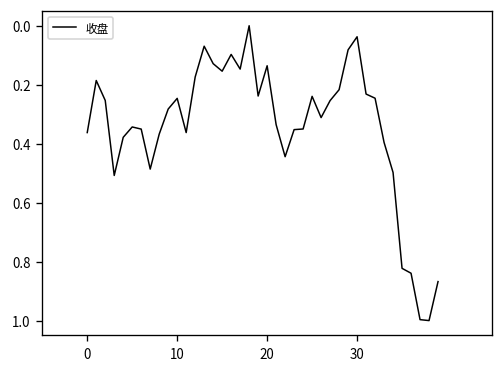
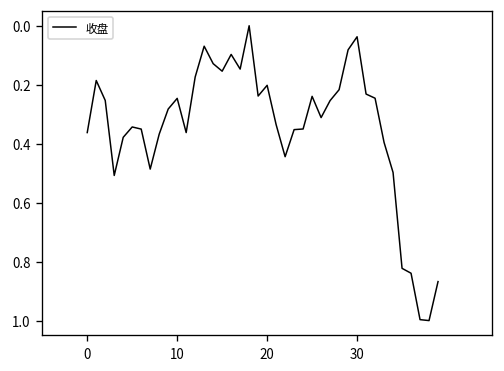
  {
    "0": 0.36,
    "10": 0.25,
-   "20": 0.14,
+   "20": 0.20,
    "30": 0.04
  }
